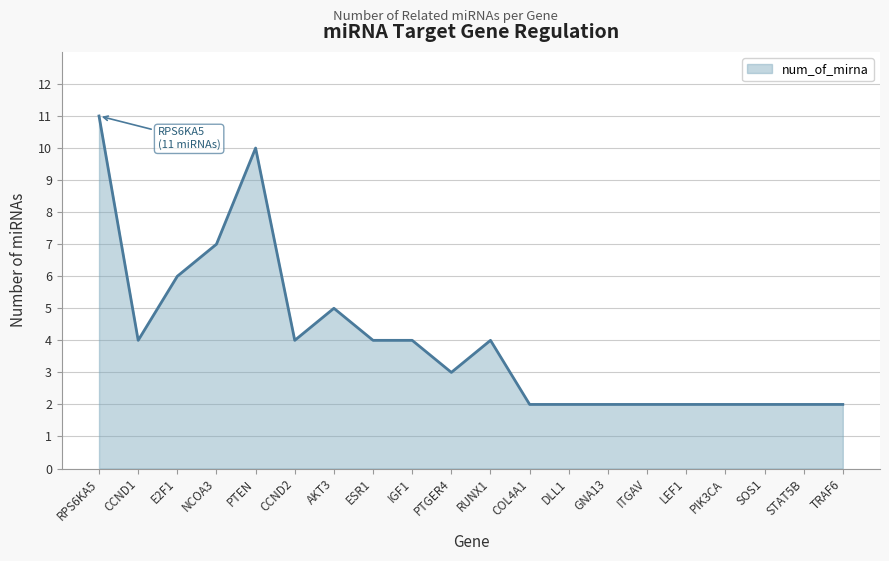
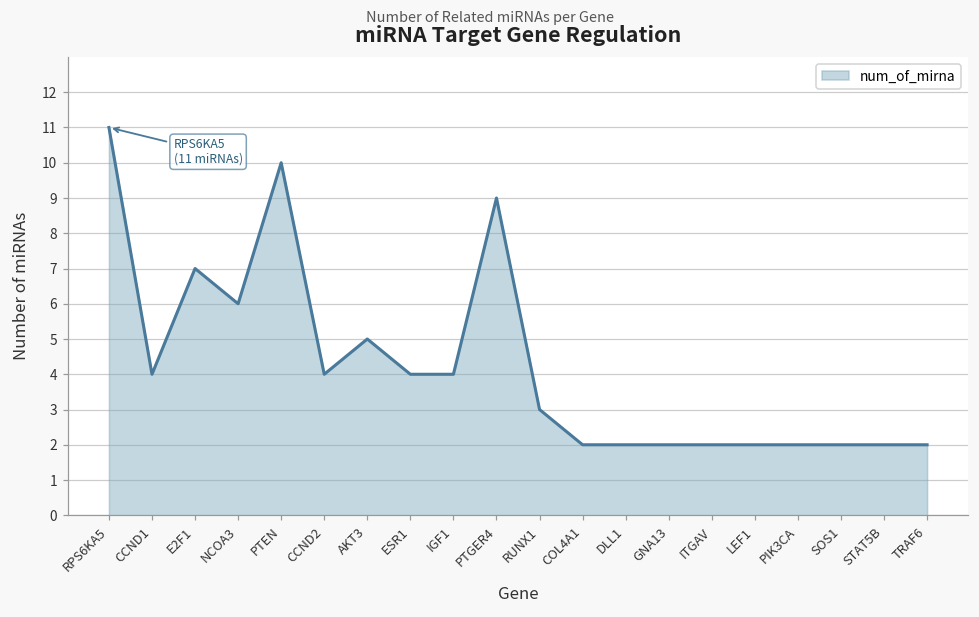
  {
    "CCND1": 4,
-   "E2F1": 6,
-   "NCOA3": 7,
+   "E2F1": 7,
+   "NCOA3": 6,
    "PTEN": 10,
    "CCND2": 4,
    "AKT3": 5,
    "ESR1": 4,
    "IGF1": 4,
-   "PTGER4": 3,
-   "RUNX1": 4,
+   "PTGER4": 9,
+   "RUNX1": 3,
    "COL4A1": 2,
    "DLL1": 2,
    "GNA13": 2,
    "ITGAV": 2,
    "LEF1": 2,
    "PIK3CA": 2,
    "SOS1": 2,
    "STAT5B": 2,
    "TRAF6": 2
  }
